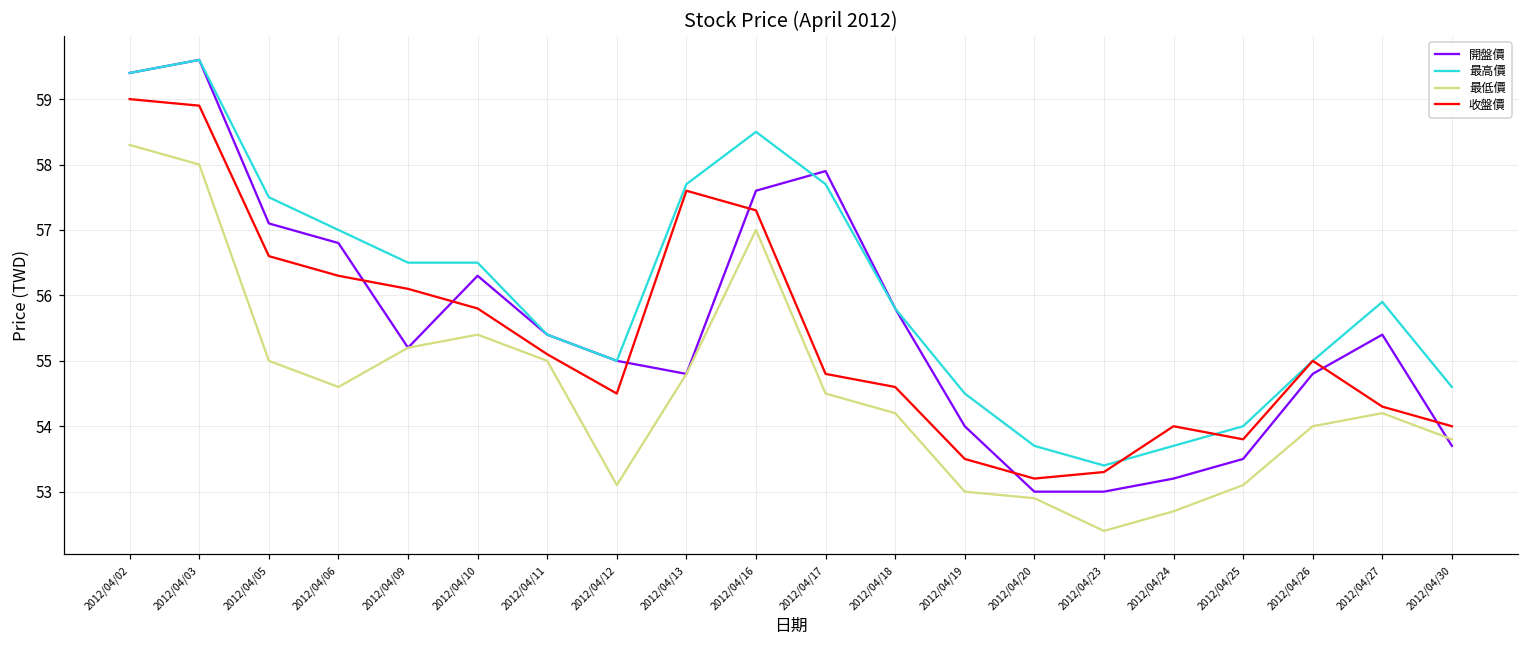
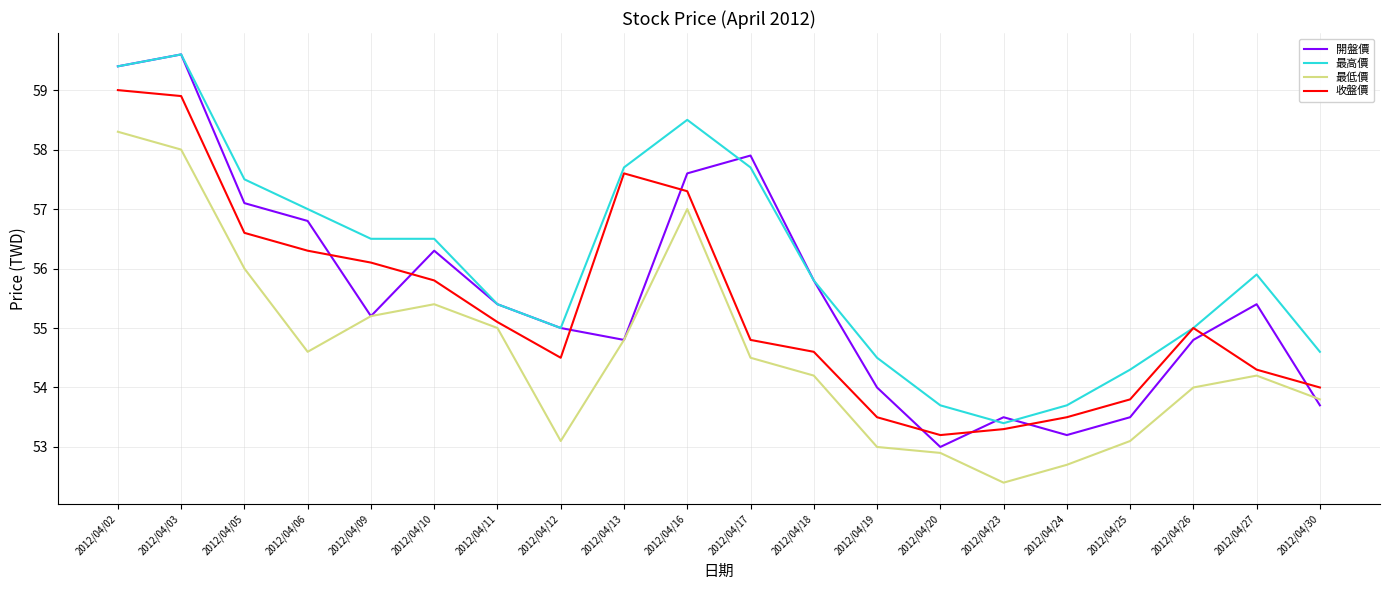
  {
    "開盤價": {
      "2012/04/05": 57.1,
      "2012/04/06": 56.8,
      "2012/04/10": 56.3,
      "2012/04/16": 57.6,
      "2012/04/17": 57.9,
      "2012/04/19": 54.0,
      "2012/04/20": 53.0,
-     "2012/04/23": 53.0,
+     "2012/04/23": 53.5,
      "2012/04/24": 53.2,
      "2012/04/25": 53.5,
      "2012/04/26": 54.8,
      "2012/04/27": 55.4,
      "2012/04/30": 53.7
    },
    "最高價": {
      "2012/04/05": 57.5,
      "2012/04/06": 57.0,
      "2012/04/09": 56.5,
      "2012/04/10": 56.5,
      "2012/04/13": 57.7,
      "2012/04/16": 58.5,
      "2012/04/17": 57.7,
      "2012/04/19": 54.5,
      "2012/04/20": 53.7,
      "2012/04/23": 53.4,
      "2012/04/24": 53.7,
-     "2012/04/25": 54.0,
+     "2012/04/25": 54.3,
      "2012/04/27": 55.9,
      "2012/04/30": 54.6
    },
    "最低價": {
      "2012/04/02": 58.3,
      "2012/04/03": 58,
-     "2012/04/05": 55,
+     "2012/04/05": 56,
      "2012/04/06": 54.6,
      "2012/04/10": 55.4,
      "2012/04/11": 55,
      "2012/04/12": 53.1,
      "2012/04/16": 57,
      "2012/04/17": 54.5,
      "2012/04/18": 54.2,
      "2012/04/19": 53,
      "2012/04/20": 52.9,
      "2012/04/23": 52.4,
      "2012/04/24": 52.7,
      "2012/04/25": 53.1,
      "2012/04/26": 54,
      "2012/04/27": 54.2,
      "2012/04/30": 53.8
    },
    "收盤價": {
      "2012/04/02": 59.0,
      "2012/04/03": 58.9,
      "2012/04/05": 56.6,
      "2012/04/06": 56.3,
      "2012/04/09": 56.1,
      "2012/04/10": 55.8,
      "2012/04/11": 55.1,
      "2012/04/12": 54.5,
      "2012/04/13": 57.6,
      "2012/04/16": 57.3,
      "2012/04/17": 54.8,
      "2012/04/18": 54.6,
      "2012/04/19": 53.5,
      "2012/04/20": 53.2,
      "2012/04/23": 53.3,
-     "2012/04/24": 54.0,
+     "2012/04/24": 53.5,
      "2012/04/25": 53.8,
      "2012/04/27": 54.3,
      "2012/04/30": 54.0
    }
  }
